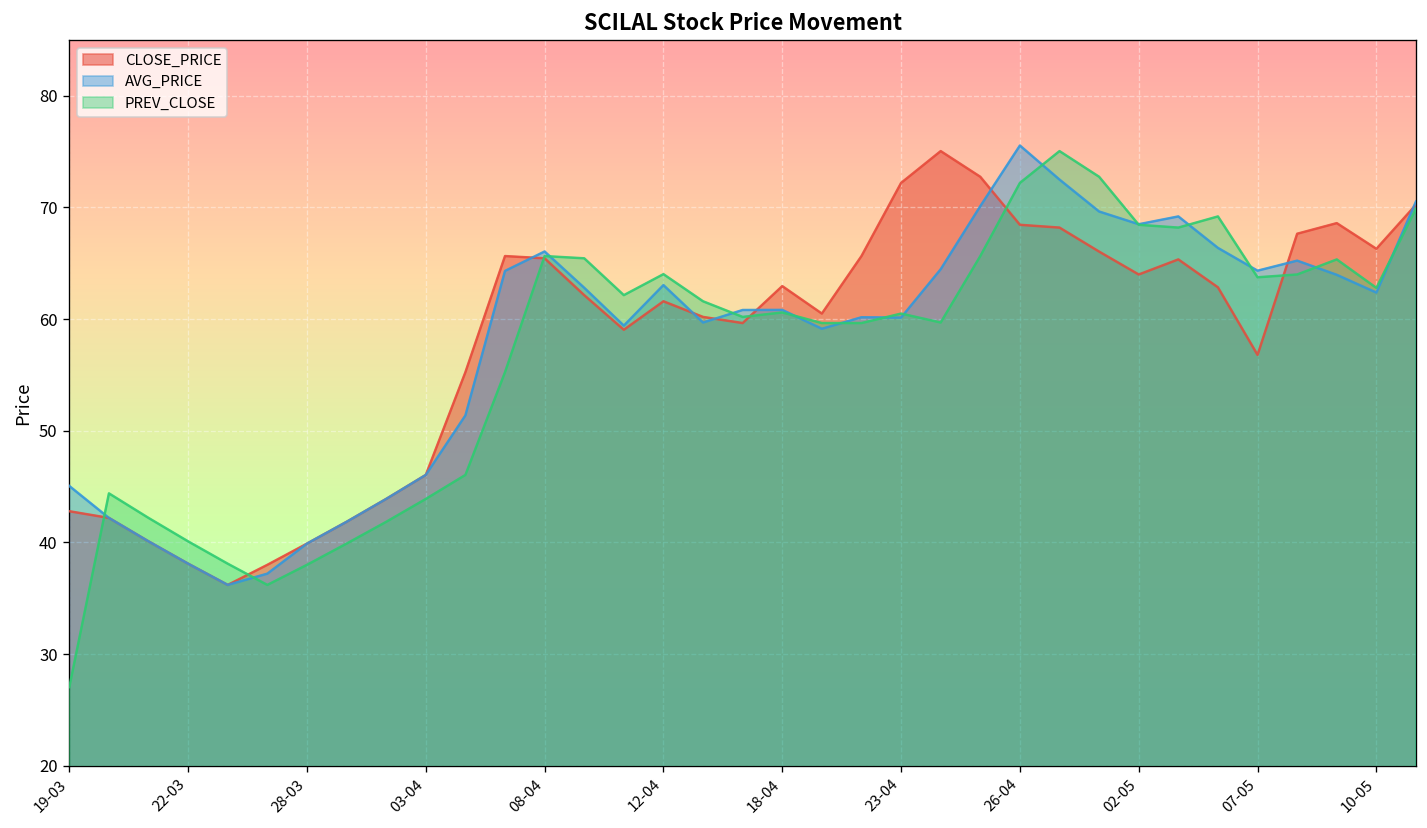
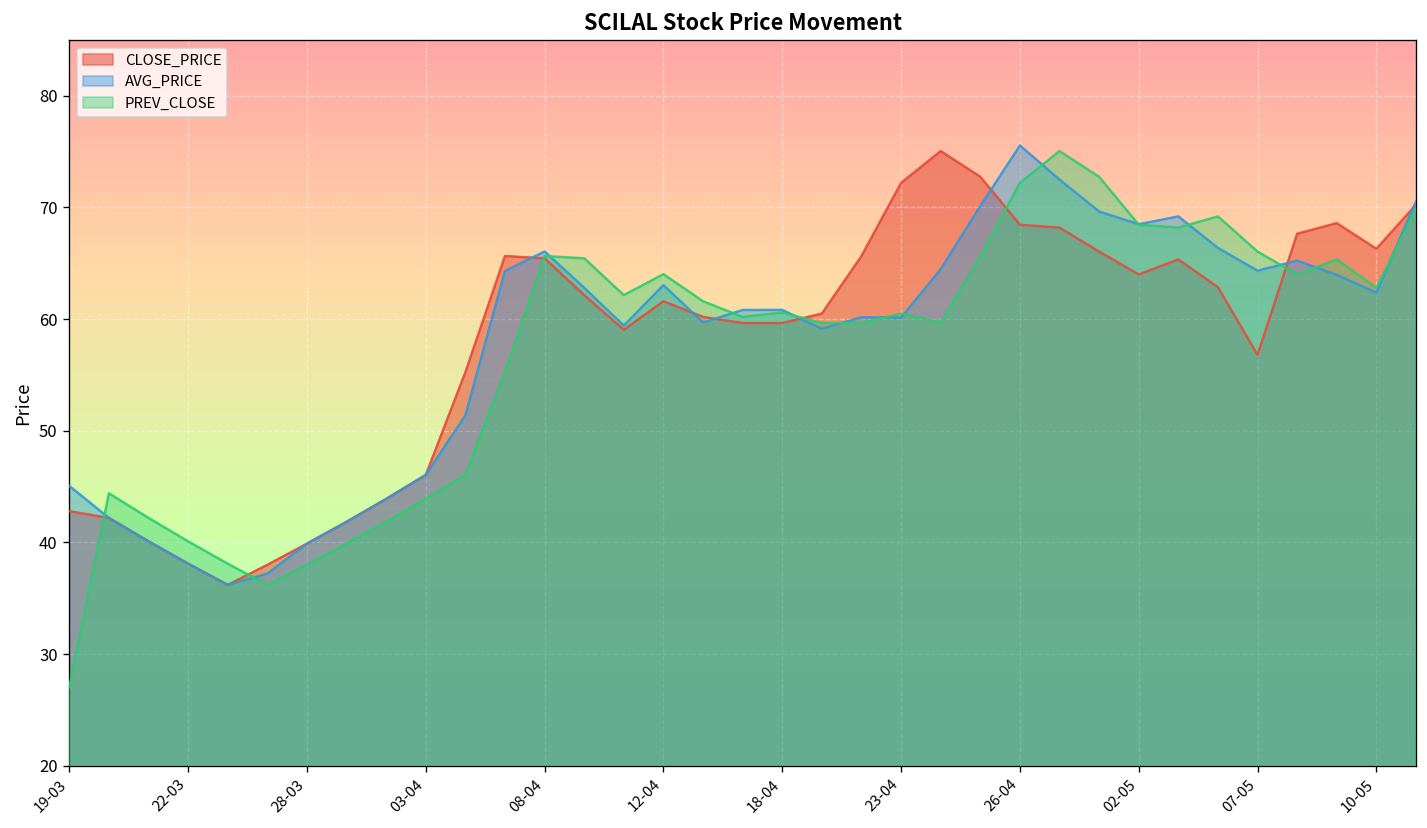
  {
    "CLOSE_PRICE": {
      "19-03": 43,
      "12-04": 62,
-     "18-04": 63,
+     "18-04": 60,
      "23-04": 72,
      "26-04": 68,
      "02-05": 64,
      "07-05": 57,
      "10-05": 66
    },
    "AVG_PRICE": {
      "19-03": 45,
      "08-04": 66,
      "12-04": 63,
      "23-04": 60,
      "26-04": 76,
      "07-05": 64,
      "10-05": 62
    },
    "PREV_CLOSE": {
      "19-03": 27,
      "22-03": 40,
      "28-03": 38,
      "03-04": 44,
      "12-04": 64,
      "23-04": 61,
      "26-04": 72,
-     "07-05": 64,
+     "07-05": 66,
      "10-05": 63
    }
  }
